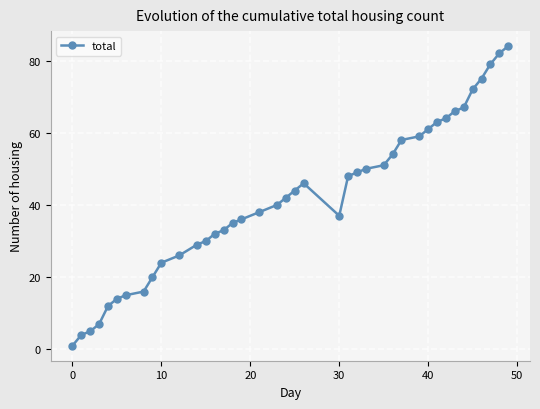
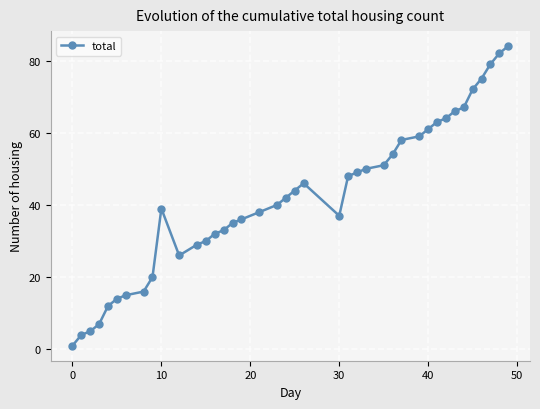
  {
    "0": 1,
-   "10": 24,
+   "10": 39,
    "30": 37,
    "40": 61
  }
